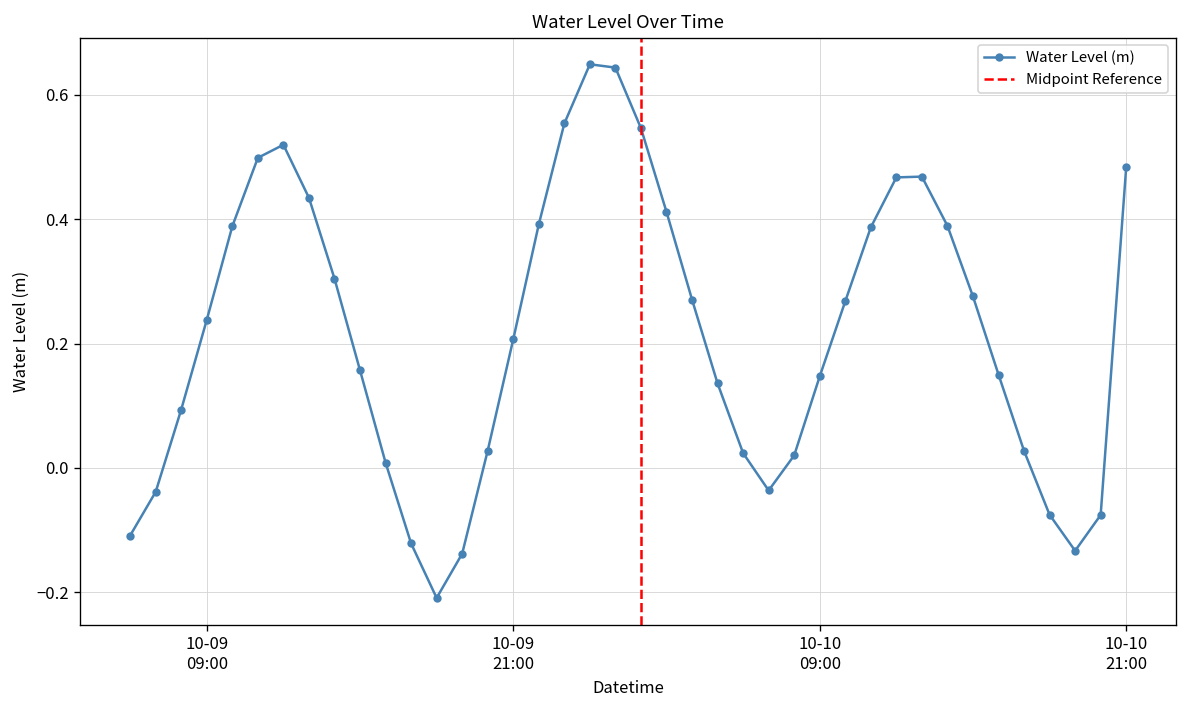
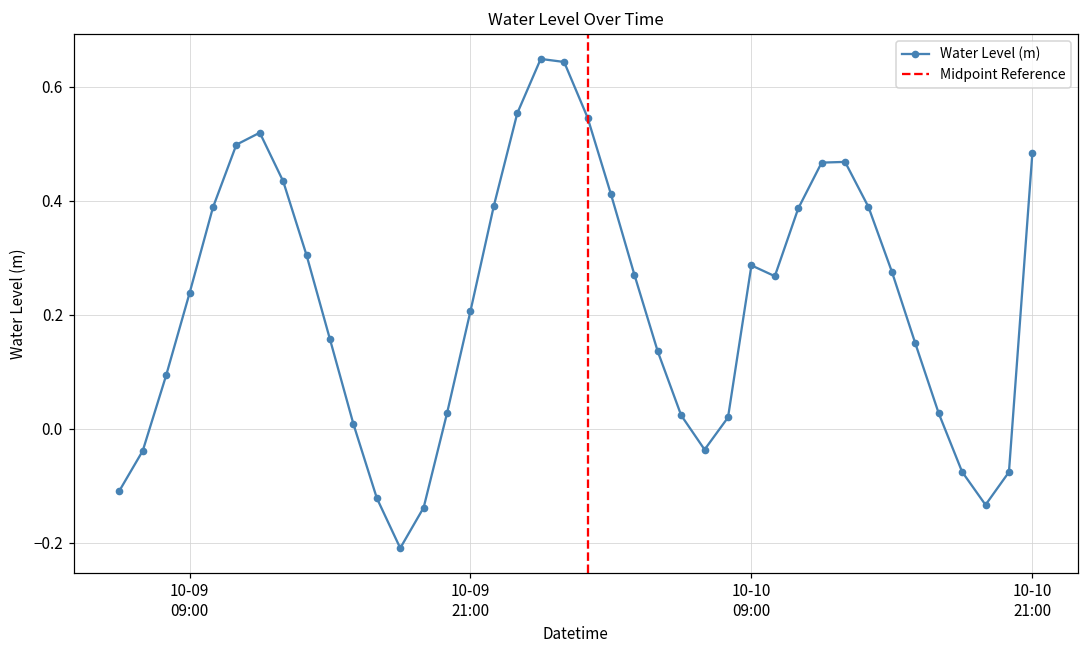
  {
    "10-09 09:00": 0.24,
    "10-09 21:00": 0.21,
-   "10-10 09:00": 0.15,
+   "10-10 09:00": 0.29,
    "10-10 21:00": 0.48
  }
